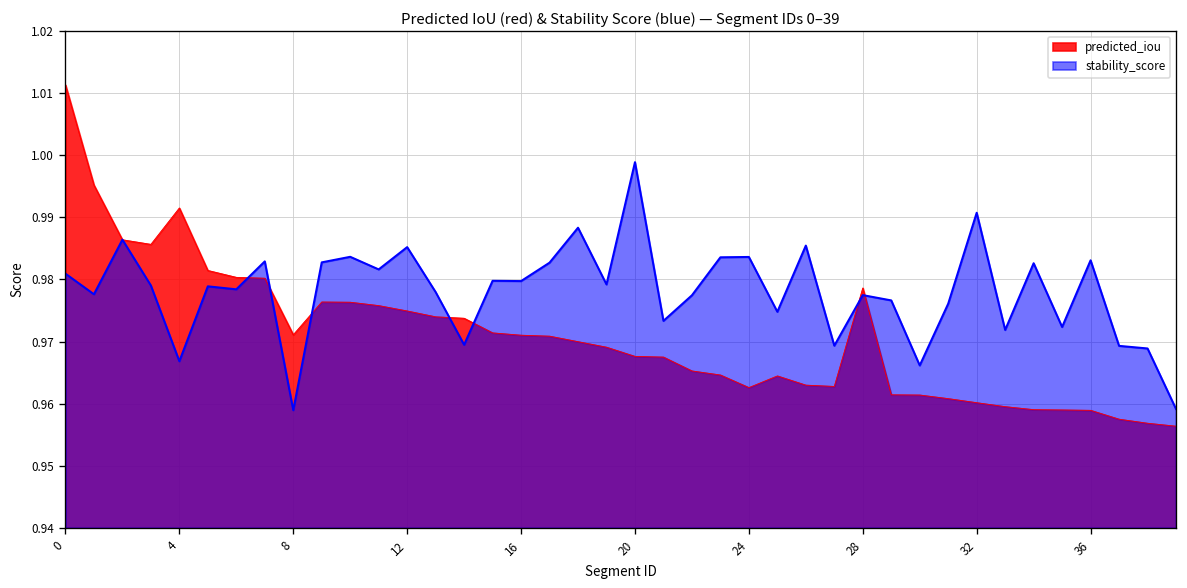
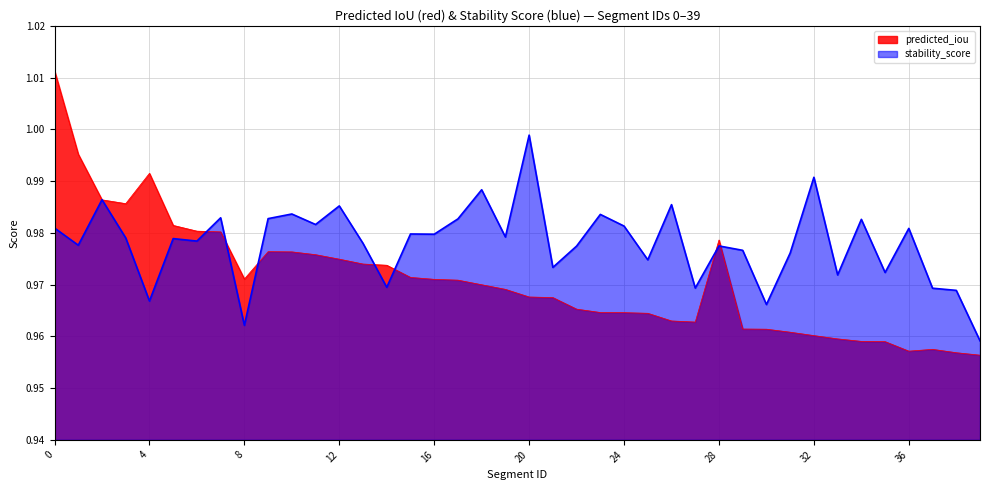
  {
    "predicted_iou": {
      "0": 1.011,
      "4": 0.992,
      "8": 0.971,
      "12": 0.975,
      "16": 0.971,
      "20": 0.968,
-     "24": 0.963,
+     "24": 0.965,
      "28": 0.979,
      "32": 0.960,
-     "36": 0.959
+     "36": 0.957
    },
    "stability_score": {
      "0": 0.981,
      "4": 0.967,
-     "8": 0.959,
+     "8": 0.962,
      "12": 0.985,
      "16": 0.980,
      "20": 0.999,
-     "24": 0.984,
+     "24": 0.981,
      "28": 0.977,
      "32": 0.991,
-     "36": 0.983
+     "36": 0.981
    }
  }
